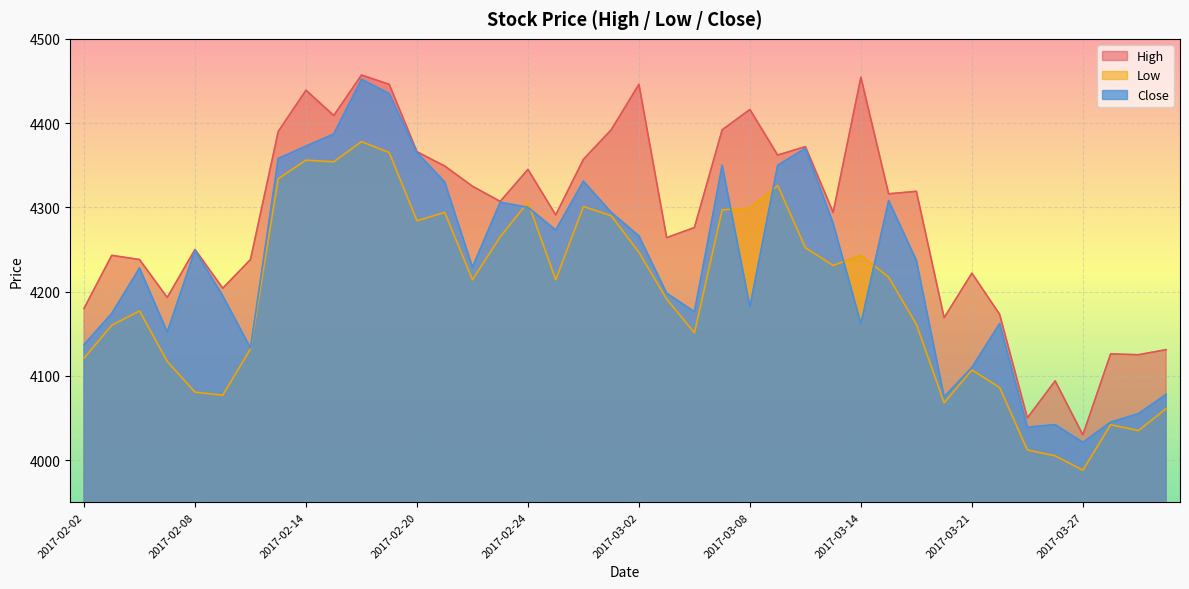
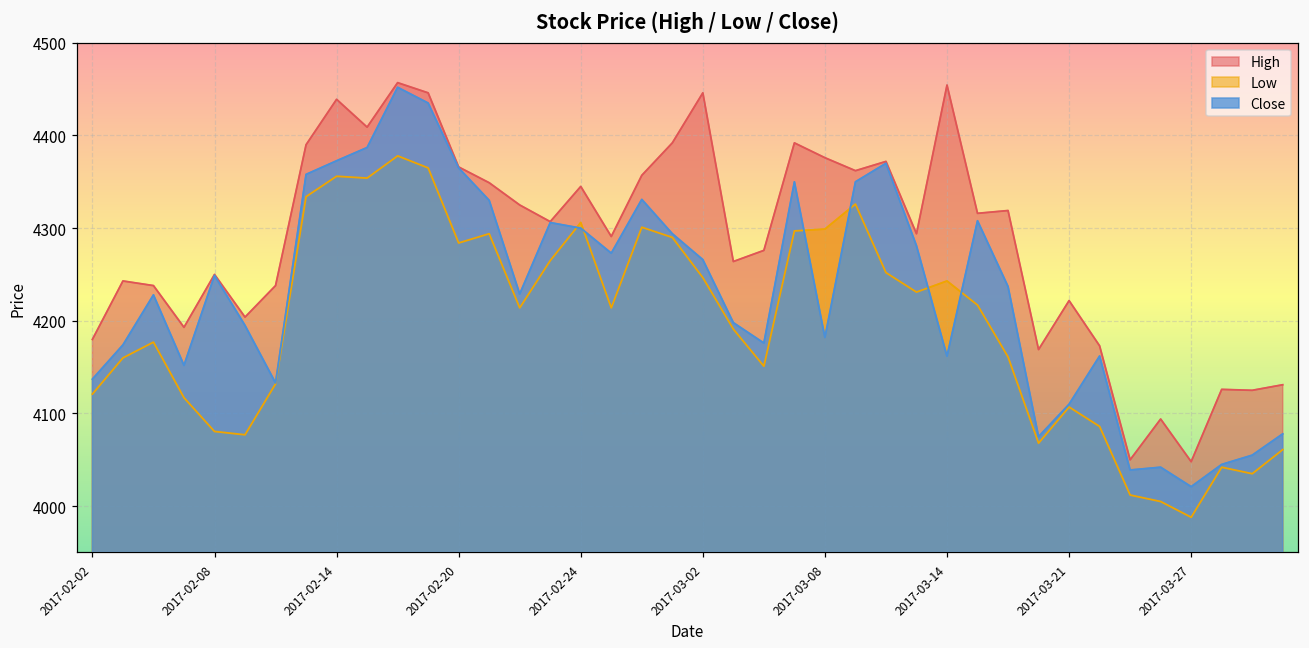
  {
    "High": {
      "2017-02-02": 4180,
      "2017-02-14": 4440,
      "2017-02-24": 4350,
      "2017-03-02": 4450,
-     "2017-03-08": 4420,
+     "2017-03-08": 4380,
      "2017-03-14": 4450,
      "2017-03-21": 4220,
-     "2017-03-27": 4030
+     "2017-03-27": 4050
    },
    "Low": {
      "2017-02-02": 4120,
      "2017-02-08": 4080,
      "2017-02-14": 4360,
      "2017-02-20": 4280,
      "2017-02-24": 4310,
      "2017-03-02": 4250,
      "2017-03-08": 4300,
      "2017-03-14": 4240,
      "2017-03-27": 3990
    },
    "Close": {
      "2017-02-02": 4140,
      "2017-02-14": 4370,
      "2017-02-24": 4300,
      "2017-03-02": 4270,
      "2017-03-08": 4180,
      "2017-03-14": 4160,
      "2017-03-27": 4020
    }
  }
